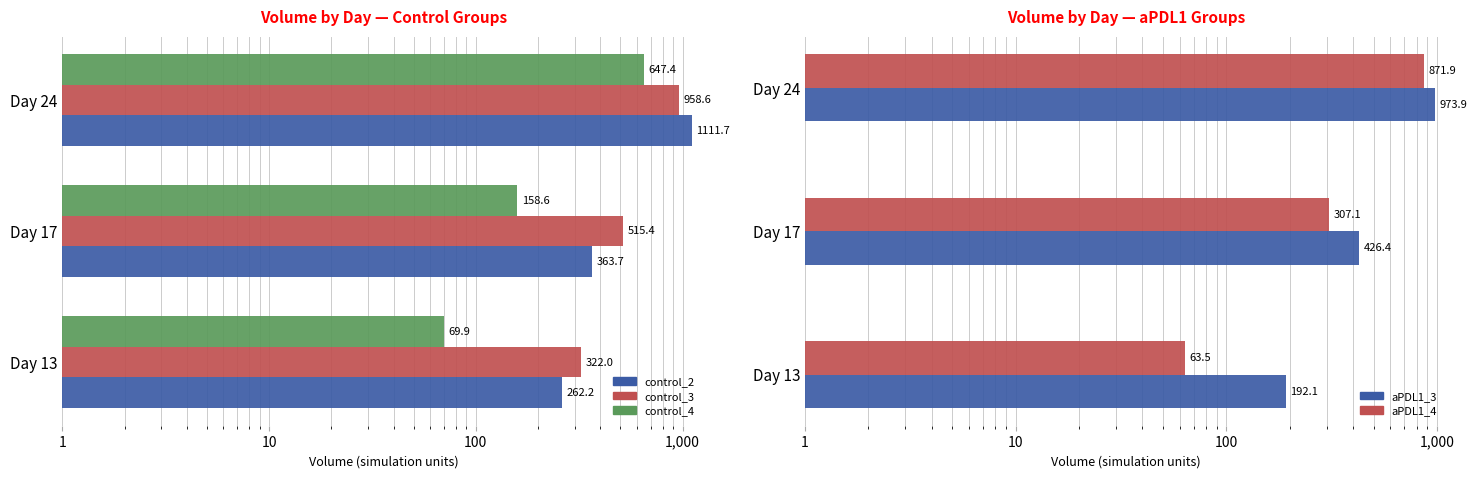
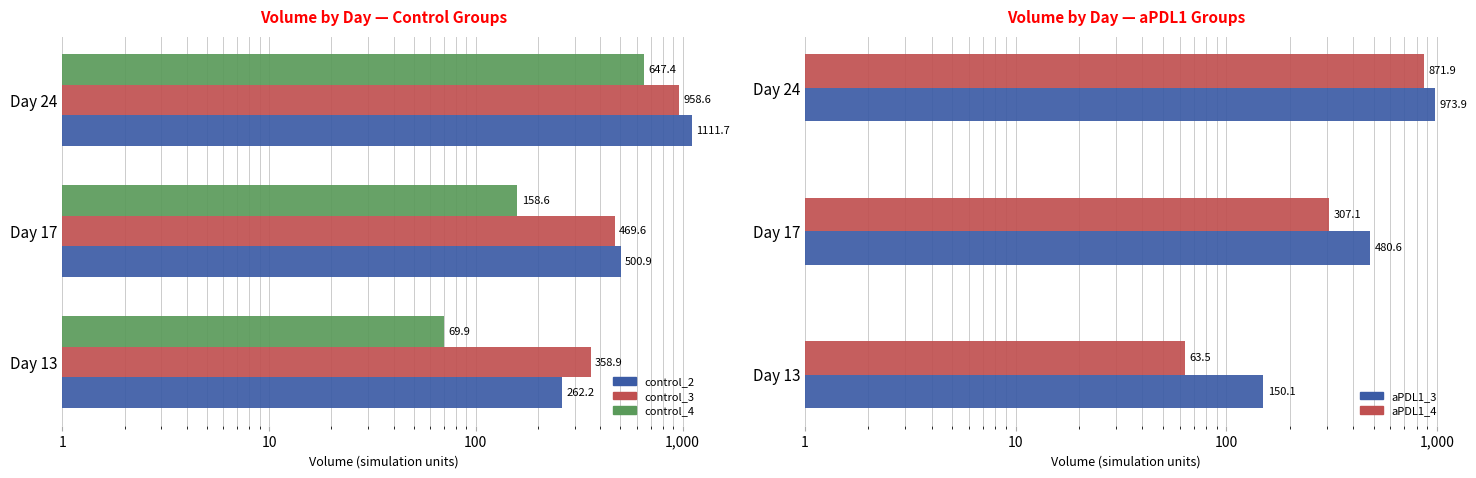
  {
    "Volume by Day — Control Groups": {
      "control_2": {
        "Day 24": 1111.7,
-       "Day 17": 363.7,
+       "Day 17": 500.9,
        "Day 13": 262.2
      },
      "control_3": {
        "Day 24": 958.6,
-       "Day 17": 515.4,
-       "Day 13": 322.0
+       "Day 17": 469.6,
+       "Day 13": 358.9
      },
      "control_4": {
        "Day 24": 647.4,
        "Day 17": 158.6,
        "Day 13": 69.9
      }
    },
    "Volume by Day — aPDL1 Groups": {
      "aPDL1_3": {
        "Day 24": 973.9,
-       "Day 17": 426.4,
-       "Day 13": 192.1
+       "Day 17": 480.6,
+       "Day 13": 150.1
      },
      "aPDL1_4": {
        "Day 24": 871.9,
        "Day 17": 307.1,
        "Day 13": 63.5
      }
    }
  }
